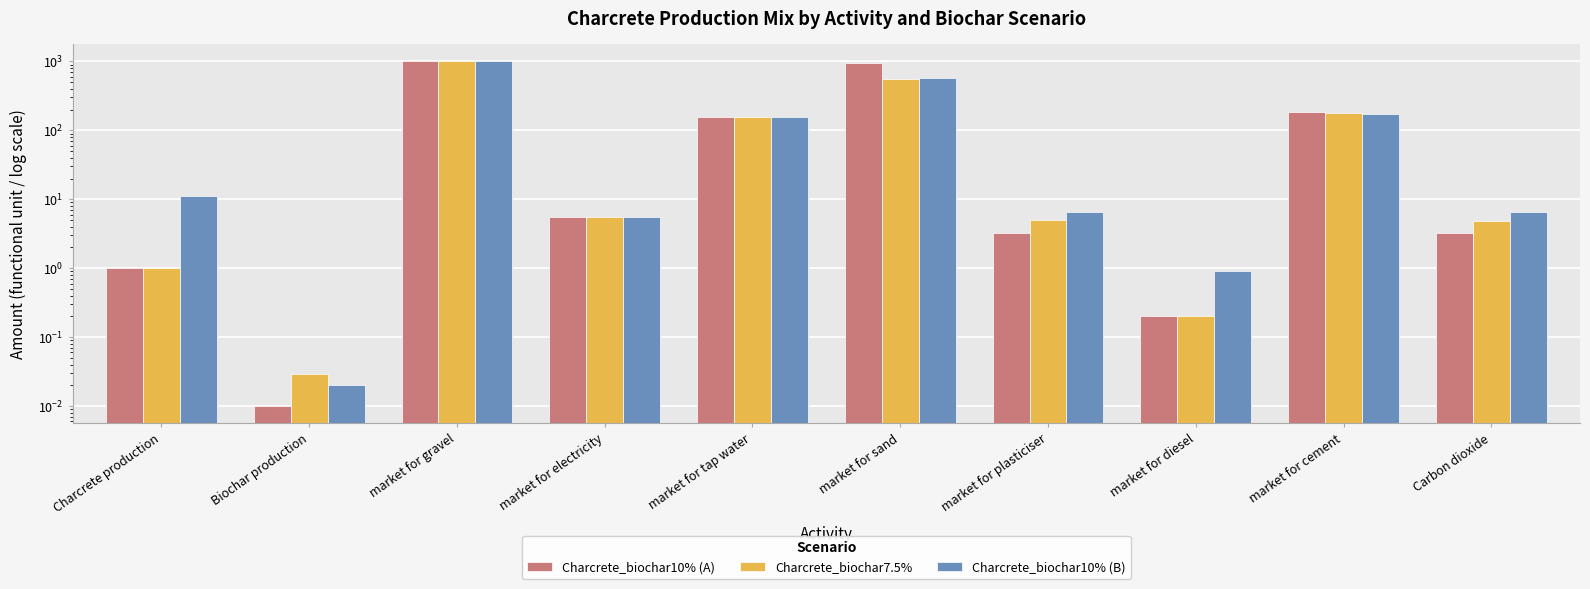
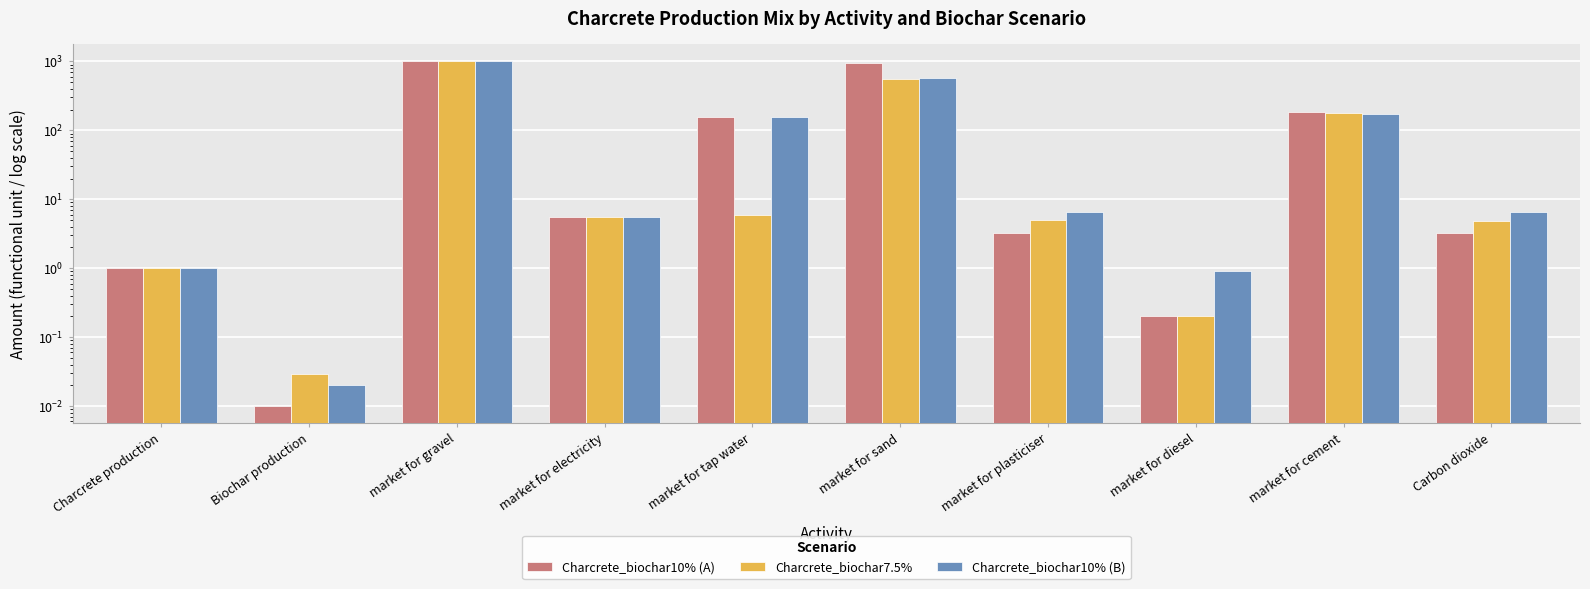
  {
    "Charcrete_biochar10% (A)": {
      "Charcrete production": 1,
      "Biochar production": 0.010,
      "market for gravel": 1000,
      "market for electricity": 6,
      "market for tap water": 160,
      "market for sand": 900,
      "market for plasticiser": 3,
      "market for diesel": 0.20,
      "market for cement": 190,
      "Carbon dioxide": 3
    },
    "Charcrete_biochar7.5%": {
      "Charcrete production": 1,
      "Biochar production": 0.029,
      "market for gravel": 1000,
      "market for electricity": 6,
-     "market for tap water": 160,
+     "market for tap water": 6,
      "market for sand": 600,
      "market for plasticiser": 5,
      "market for diesel": 0.20,
      "market for cement": 180,
      "Carbon dioxide": 5
    },
    "Charcrete_biochar10% (B)": {
-     "Charcrete production": 11,
+     "Charcrete production": 1,
      "Biochar production": 0.020,
      "market for gravel": 1000,
      "market for electricity": 6,
      "market for tap water": 160,
      "market for sand": 600,
      "market for plasticiser": 7,
      "market for diesel": 0.9,
      "market for cement": 170,
      "Carbon dioxide": 7
    }
  }
